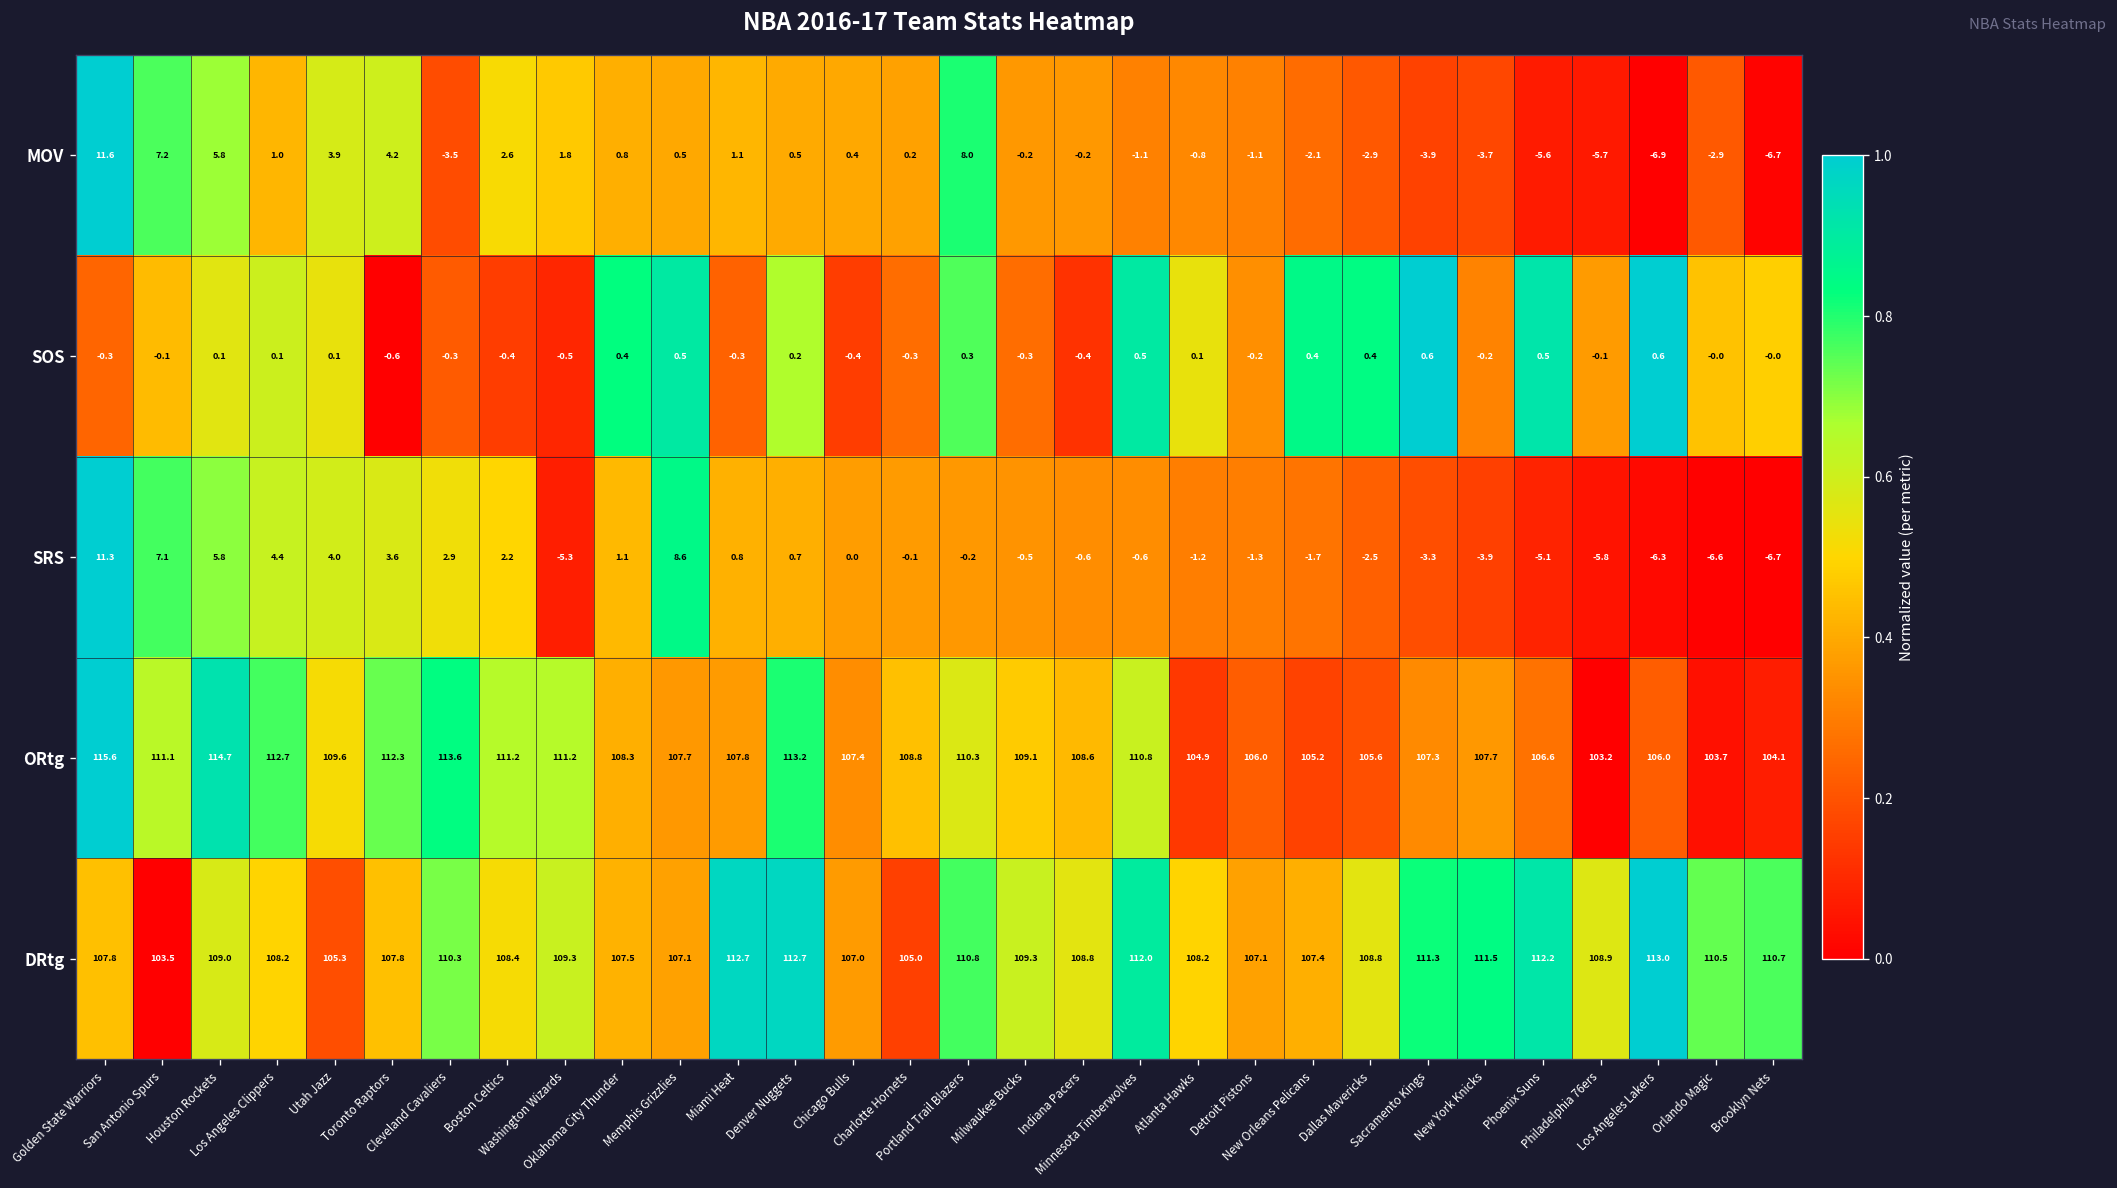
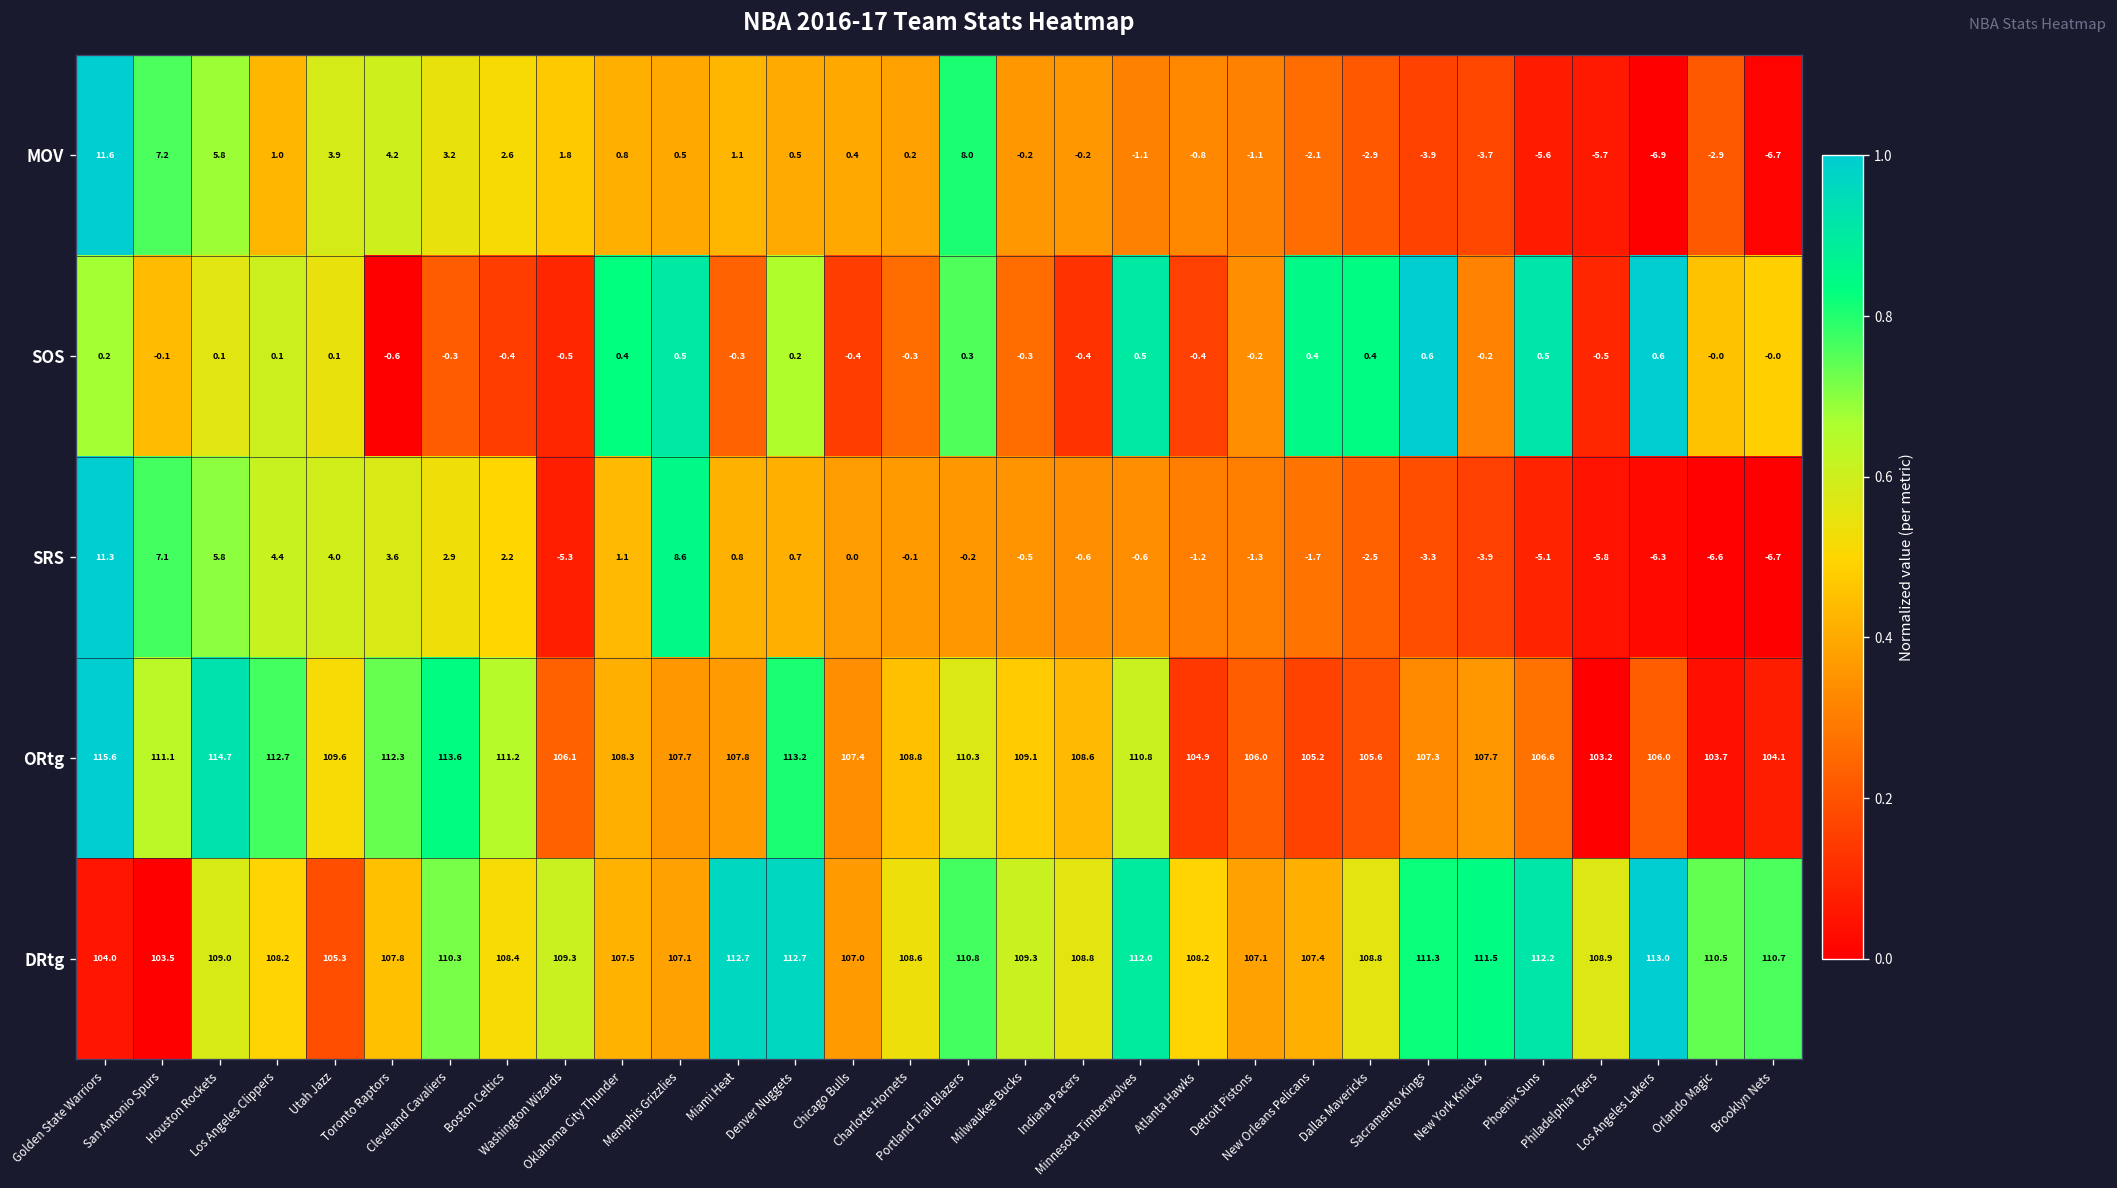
  {
    "MOV": {
      "Golden State Warriors": 11.6,
      "San Antonio Spurs": 7.2,
      "Houston Rockets": 5.8,
      "Los Angeles Clippers": 1.0,
      "Utah Jazz": 3.9,
      "Toronto Raptors": 4.2,
-     "Cleveland Cavaliers": -3.5,
+     "Cleveland Cavaliers": 3.2,
      "Boston Celtics": 2.6,
      "Washington Wizards": 1.8,
      "Oklahoma City Thunder": 0.8,
      "Memphis Grizzlies": 0.5,
      "Miami Heat": 1.1,
      "Denver Nuggets": 0.5,
      "Chicago Bulls": 0.4,
      "Charlotte Hornets": 0.2,
      "Portland Trail Blazers": 8.0,
      "Milwaukee Bucks": -0.2,
      "Indiana Pacers": -0.2,
      "Minnesota Timberwolves": -1.1,
      "Atlanta Hawks": -0.8,
      "Detroit Pistons": -1.1,
      "New Orleans Pelicans": -2.1,
      "Dallas Mavericks": -2.9,
      "Sacramento Kings": -3.9,
      "New York Knicks": -3.7,
      "Phoenix Suns": -5.6,
      "Philadelphia 76ers": -5.7,
      "Los Angeles Lakers": -6.9,
      "Orlando Magic": -2.9,
      "Brooklyn Nets": -6.7
    },
    "SOS": {
-     "Golden State Warriors": -0.3,
+     "Golden State Warriors": 0.2,
      "San Antonio Spurs": -0.1,
      "Houston Rockets": 0.1,
      "Los Angeles Clippers": 0.1,
      "Utah Jazz": 0.1,
      "Toronto Raptors": -0.6,
      "Cleveland Cavaliers": -0.3,
      "Boston Celtics": -0.4,
      "Washington Wizards": -0.5,
      "Oklahoma City Thunder": 0.4,
      "Memphis Grizzlies": 0.5,
      "Miami Heat": -0.3,
      "Denver Nuggets": 0.2,
      "Chicago Bulls": -0.4,
      "Charlotte Hornets": -0.3,
      "Portland Trail Blazers": 0.3,
      "Milwaukee Bucks": -0.3,
      "Indiana Pacers": -0.4,
      "Minnesota Timberwolves": 0.5,
-     "Atlanta Hawks": 0.1,
+     "Atlanta Hawks": -0.4,
      "Detroit Pistons": -0.2,
      "New Orleans Pelicans": 0.4,
      "Dallas Mavericks": 0.4,
      "Sacramento Kings": 0.6,
      "New York Knicks": -0.2,
      "Phoenix Suns": 0.5,
-     "Philadelphia 76ers": -0.1,
+     "Philadelphia 76ers": -0.5,
      "Los Angeles Lakers": 0.6,
      "Orlando Magic": -0.0,
      "Brooklyn Nets": -0.0
    },
    "SRS": {
      "Golden State Warriors": 11.3,
      "San Antonio Spurs": 7.1,
      "Houston Rockets": 5.8,
      "Los Angeles Clippers": 4.4,
      "Utah Jazz": 4.0,
      "Toronto Raptors": 3.6,
      "Cleveland Cavaliers": 2.9,
      "Boston Celtics": 2.2,
      "Washington Wizards": -5.3,
      "Oklahoma City Thunder": 1.1,
      "Memphis Grizzlies": 8.6,
      "Miami Heat": 0.8,
      "Denver Nuggets": 0.7,
      "Chicago Bulls": 0.0,
      "Charlotte Hornets": -0.1,
      "Portland Trail Blazers": -0.2,
      "Milwaukee Bucks": -0.5,
      "Indiana Pacers": -0.6,
      "Minnesota Timberwolves": -0.6,
      "Atlanta Hawks": -1.2,
      "Detroit Pistons": -1.3,
      "New Orleans Pelicans": -1.7,
      "Dallas Mavericks": -2.5,
      "Sacramento Kings": -3.3,
      "New York Knicks": -3.9,
      "Phoenix Suns": -5.1,
      "Philadelphia 76ers": -5.8,
      "Los Angeles Lakers": -6.3,
      "Orlando Magic": -6.6,
      "Brooklyn Nets": -6.7
    },
    "ORtg": {
      "Golden State Warriors": 115.6,
      "San Antonio Spurs": 111.1,
      "Houston Rockets": 114.7,
      "Los Angeles Clippers": 112.7,
      "Utah Jazz": 109.6,
      "Toronto Raptors": 112.3,
      "Cleveland Cavaliers": 113.6,
      "Boston Celtics": 111.2,
-     "Washington Wizards": 111.2,
+     "Washington Wizards": 106.1,
      "Oklahoma City Thunder": 108.3,
      "Memphis Grizzlies": 107.7,
      "Miami Heat": 107.8,
      "Denver Nuggets": 113.2,
      "Chicago Bulls": 107.4,
      "Charlotte Hornets": 108.8,
      "Portland Trail Blazers": 110.3,
      "Milwaukee Bucks": 109.1,
      "Indiana Pacers": 108.6,
      "Minnesota Timberwolves": 110.8,
      "Atlanta Hawks": 104.9,
      "Detroit Pistons": 106.0,
      "New Orleans Pelicans": 105.2,
      "Dallas Mavericks": 105.6,
      "Sacramento Kings": 107.3,
      "New York Knicks": 107.7,
      "Phoenix Suns": 106.6,
      "Philadelphia 76ers": 103.2,
      "Los Angeles Lakers": 106.0,
      "Orlando Magic": 103.7,
      "Brooklyn Nets": 104.1
    },
    "DRtg": {
-     "Golden State Warriors": 107.8,
+     "Golden State Warriors": 104.0,
      "San Antonio Spurs": 103.5,
      "Houston Rockets": 109.0,
      "Los Angeles Clippers": 108.2,
      "Utah Jazz": 105.3,
      "Toronto Raptors": 107.8,
      "Cleveland Cavaliers": 110.3,
      "Boston Celtics": 108.4,
      "Washington Wizards": 109.3,
      "Oklahoma City Thunder": 107.5,
      "Memphis Grizzlies": 107.1,
      "Miami Heat": 112.7,
      "Denver Nuggets": 112.7,
      "Chicago Bulls": 107.0,
-     "Charlotte Hornets": 105.0,
+     "Charlotte Hornets": 108.6,
      "Portland Trail Blazers": 110.8,
      "Milwaukee Bucks": 109.3,
      "Indiana Pacers": 108.8,
      "Minnesota Timberwolves": 112.0,
      "Atlanta Hawks": 108.2,
      "Detroit Pistons": 107.1,
      "New Orleans Pelicans": 107.4,
      "Dallas Mavericks": 108.8,
      "Sacramento Kings": 111.3,
      "New York Knicks": 111.5,
      "Phoenix Suns": 112.2,
      "Philadelphia 76ers": 108.9,
      "Los Angeles Lakers": 113.0,
      "Orlando Magic": 110.5,
      "Brooklyn Nets": 110.7
    }
  }
